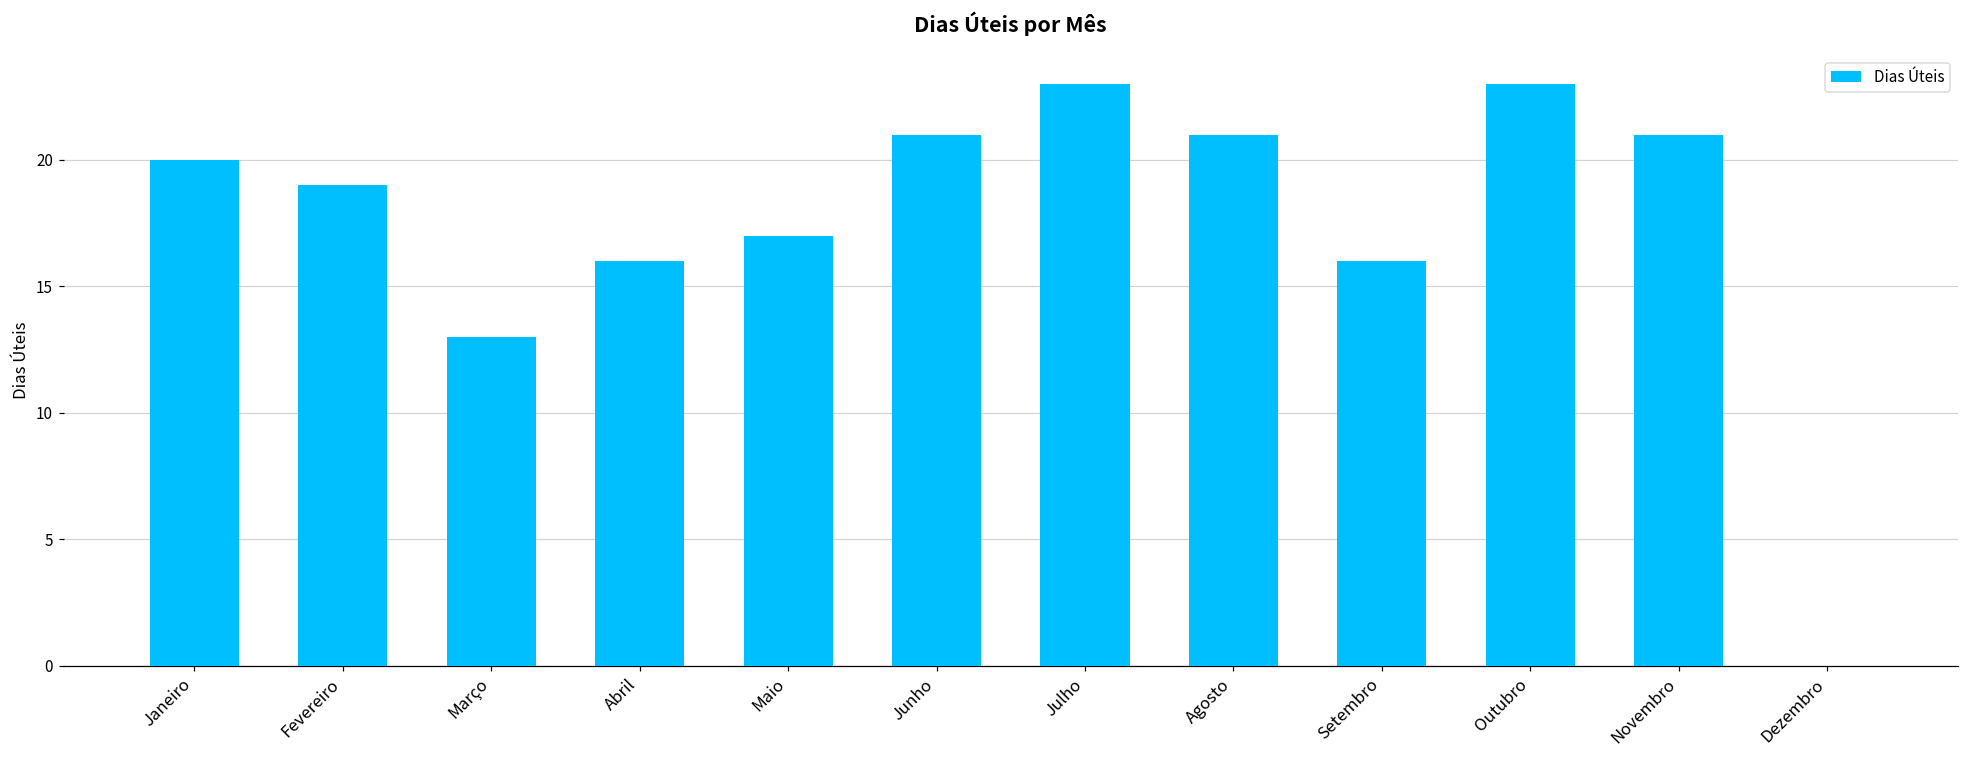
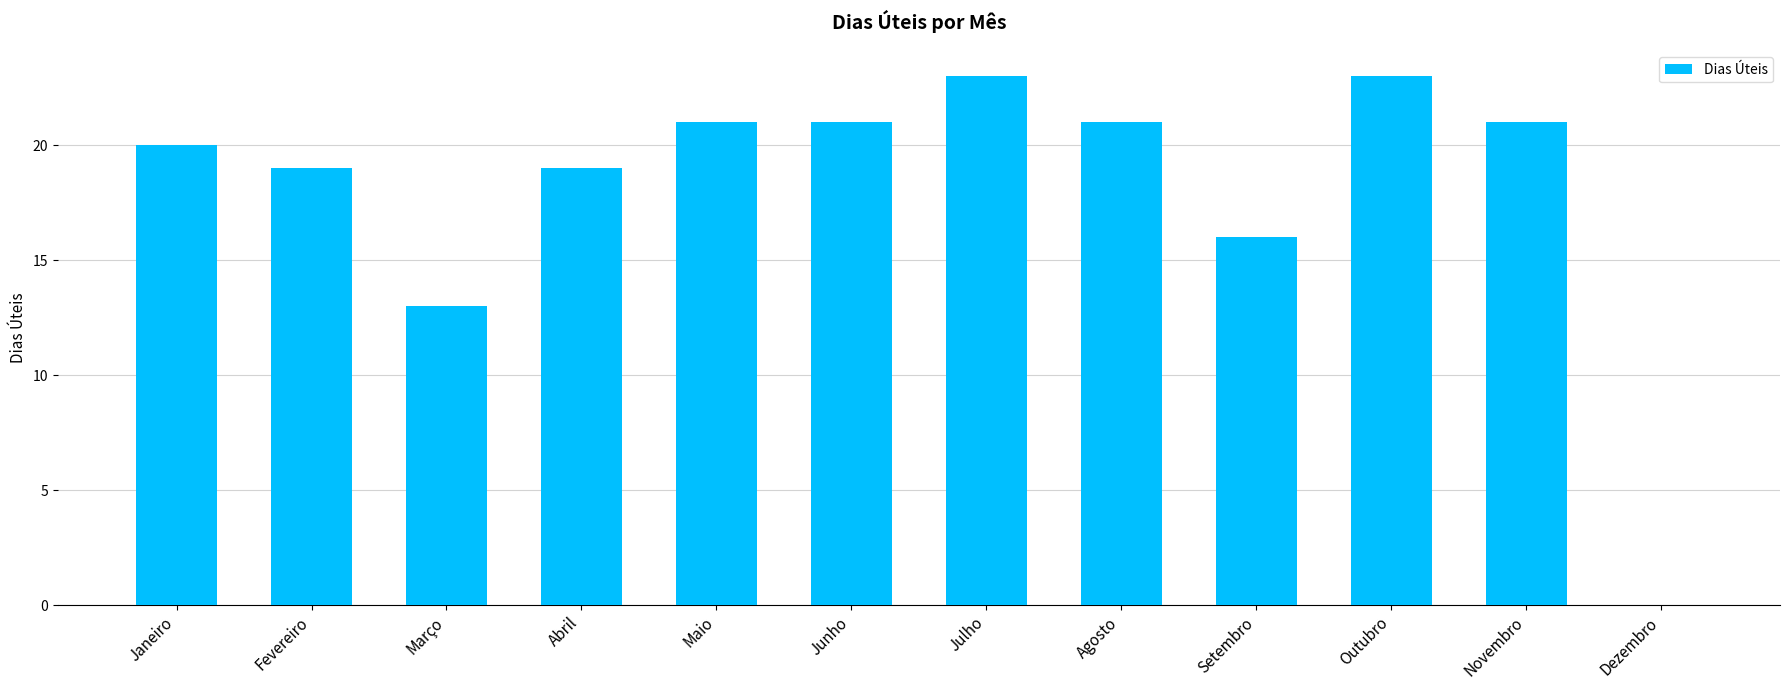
  {
    "Janeiro": 20,
    "Fevereiro": 19,
    "Março": 13,
-   "Abril": 16,
-   "Maio": 17,
+   "Abril": 19,
+   "Maio": 21,
    "Junho": 21,
    "Julho": 23,
    "Agosto": 21,
    "Setembro": 16,
    "Outubro": 23,
    "Novembro": 21,
    "Dezembro": 0
  }
